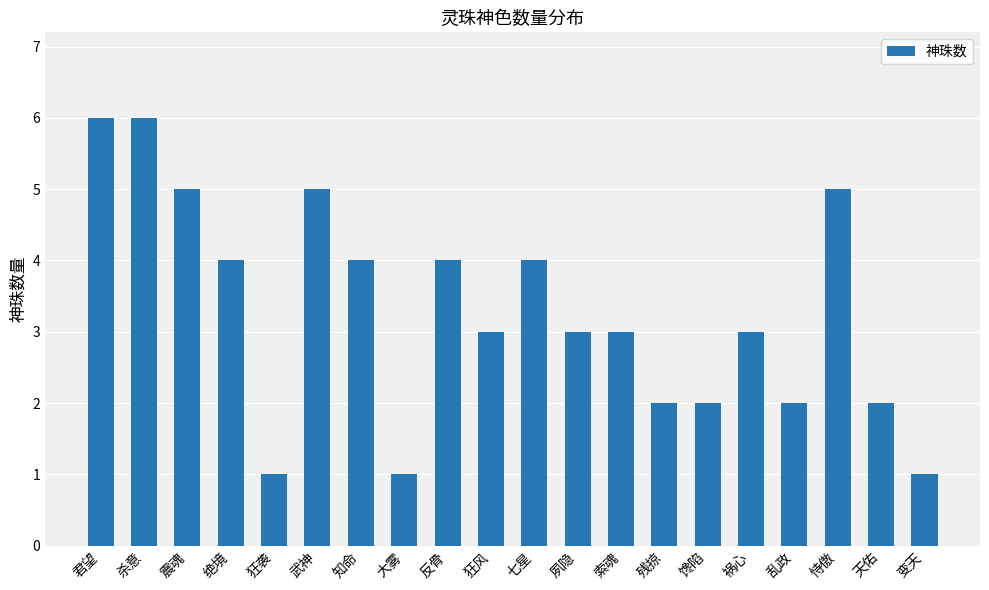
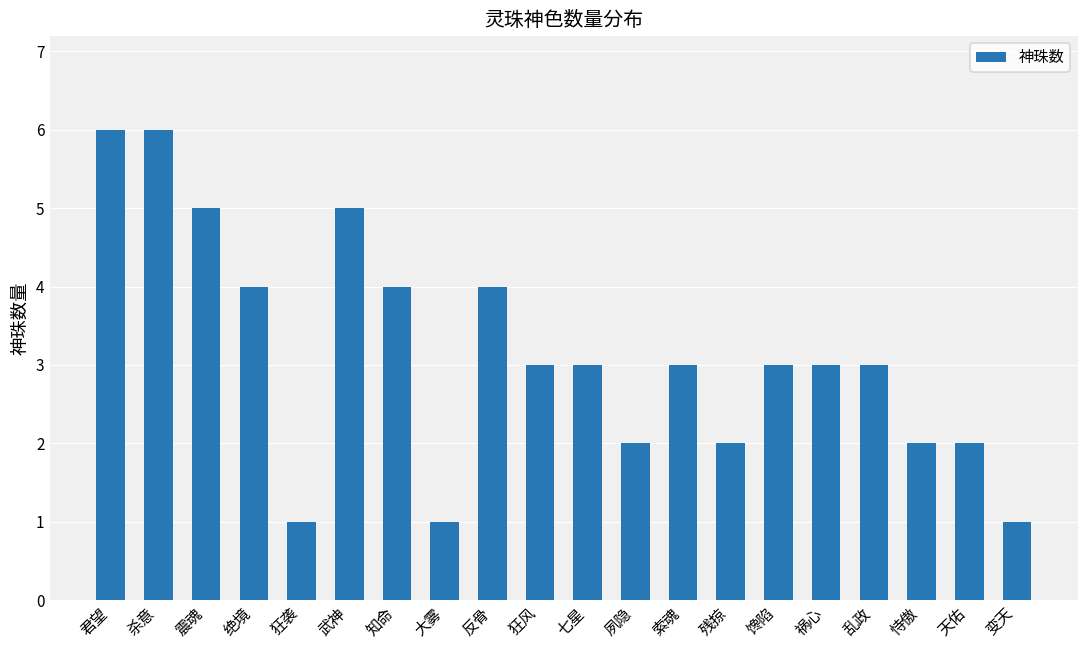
  {
    "君望": 6,
    "杀意": 6,
    "震魂": 5,
    "绝境": 4,
    "狂袭": 1,
    "武神": 5,
    "知命": 4,
    "大雾": 1,
    "反骨": 4,
    "狂风": 3,
-   "七星": 4,
-   "夙隐": 3,
+   "七星": 3,
+   "夙隐": 2,
    "索魂": 3,
    "残掠": 2,
-   "馋陷": 2,
+   "馋陷": 3,
    "祸心": 3,
-   "乱政": 2,
-   "恃傲": 5,
+   "乱政": 3,
+   "恃傲": 2,
    "天佑": 2,
    "变天": 1
  }
